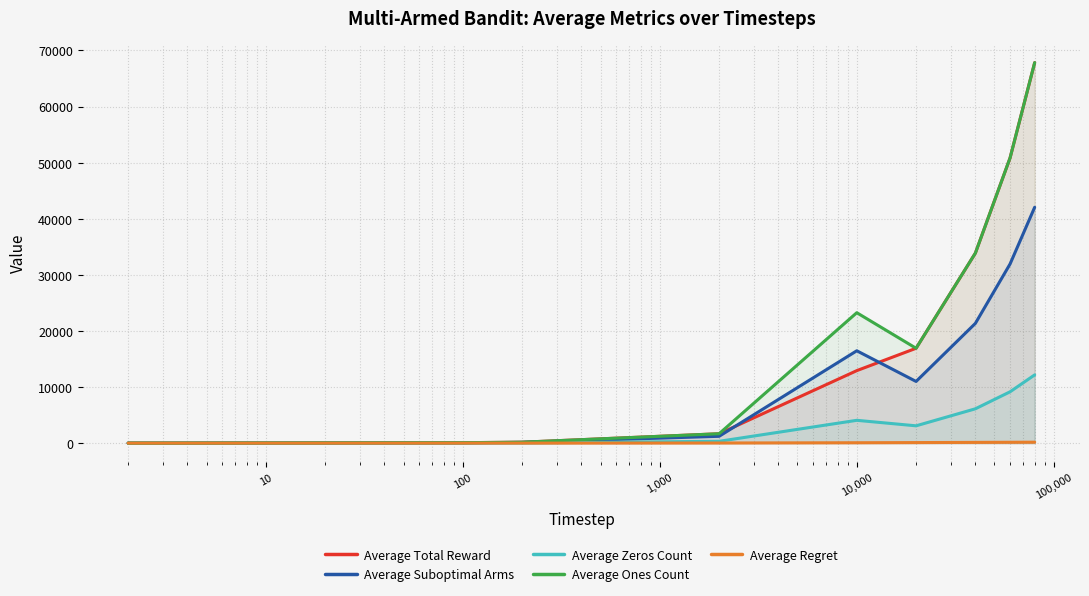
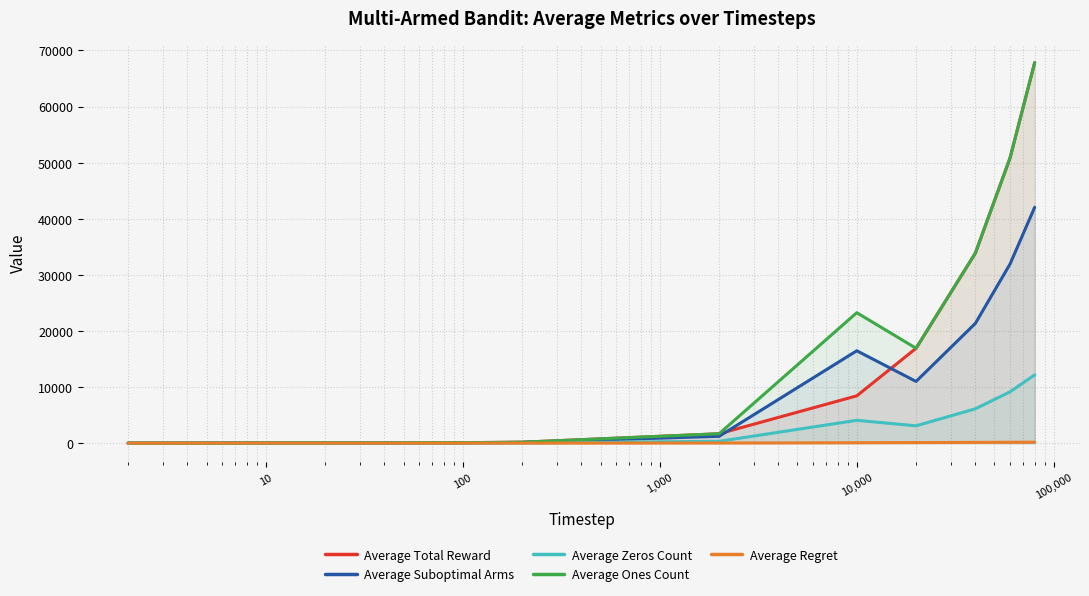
  {
    "Average Total Reward": {
-     "10,000": 13000
+     "10,000": 8000
    },
    "Average Suboptimal Arms": {
      "10,000": 16000
    },
    "Average Zeros Count": {
      "10,000": 4000
    },
    "Average Ones Count": {
      "10,000": 23000
    },
    "Average Regret": {
      "10,000": 0
    }
  }
